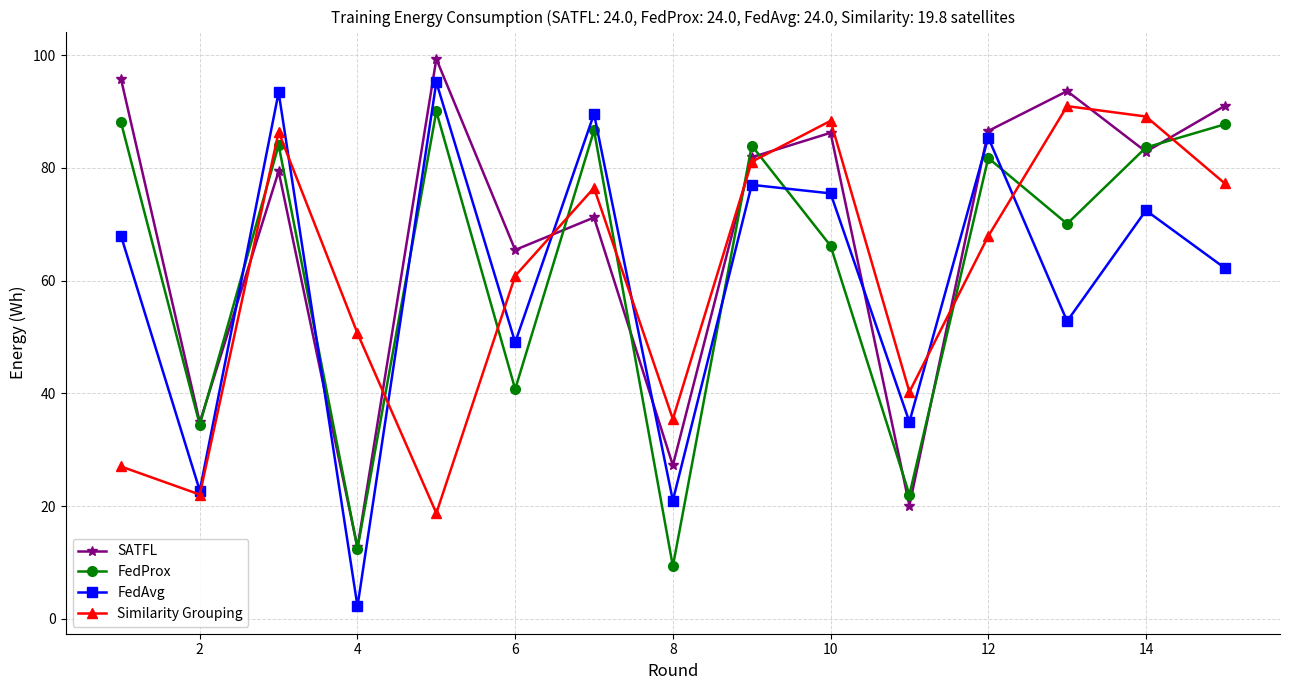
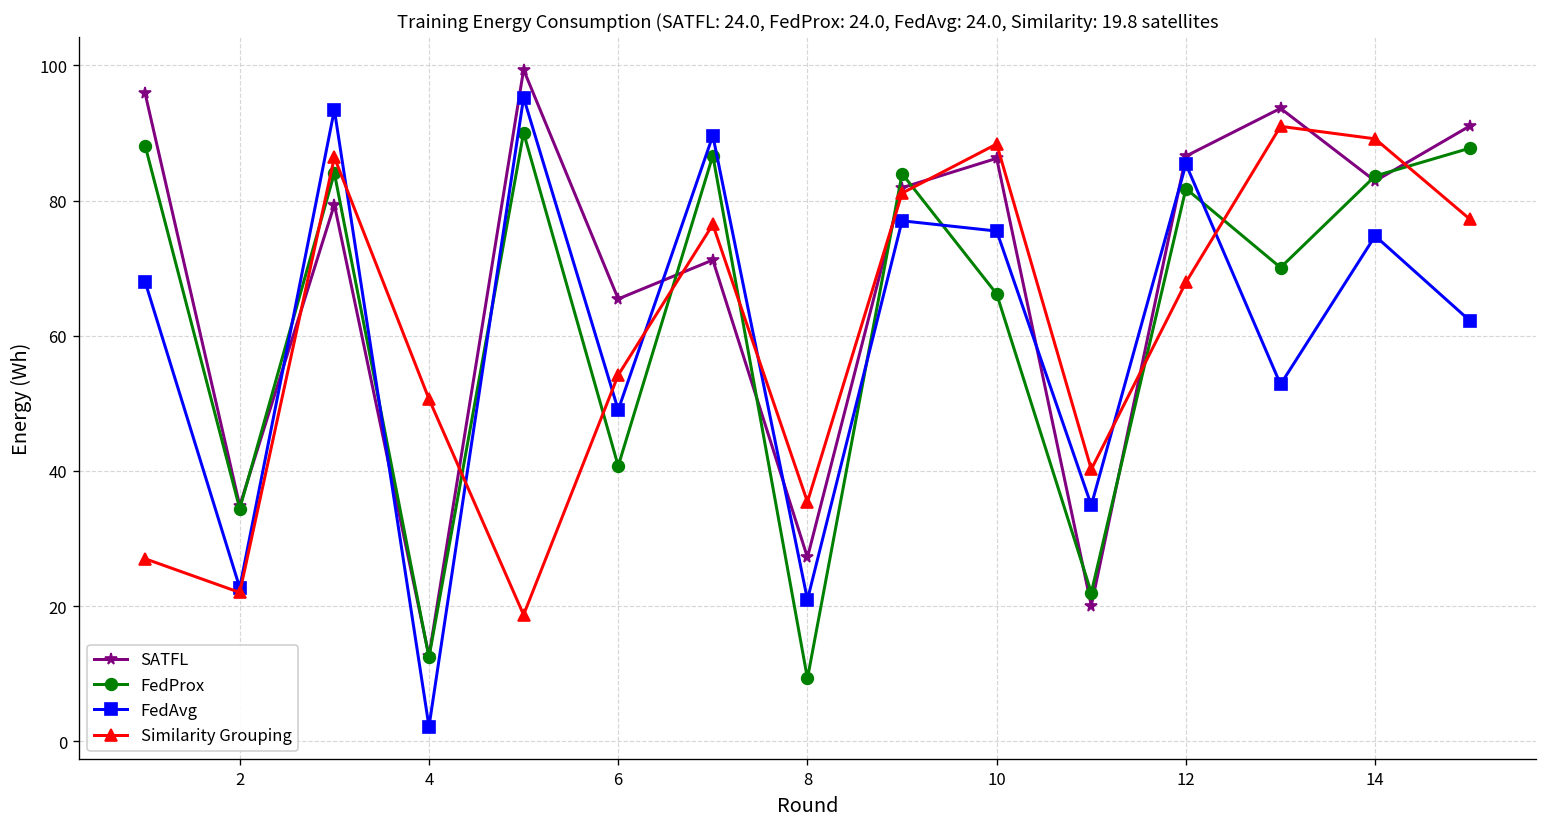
  {
    "SATFL": {
      "6": 65,
      "8": 27,
      "10": 86,
      "12": 87,
      "14": 83
    },
    "FedProx": {
      "6": 41,
      "8": 9,
      "10": 66,
      "12": 82,
      "14": 84
    },
    "FedAvg": {
      "2": 23,
      "4": 2,
      "6": 49,
      "8": 21,
      "10": 75,
      "12": 85,
-     "14": 72
+     "14": 75
    },
    "Similarity Grouping": {
      "2": 22,
      "4": 51,
-     "6": 61,
+     "6": 54,
      "8": 35,
      "10": 88,
      "12": 68,
      "14": 89
    }
  }
